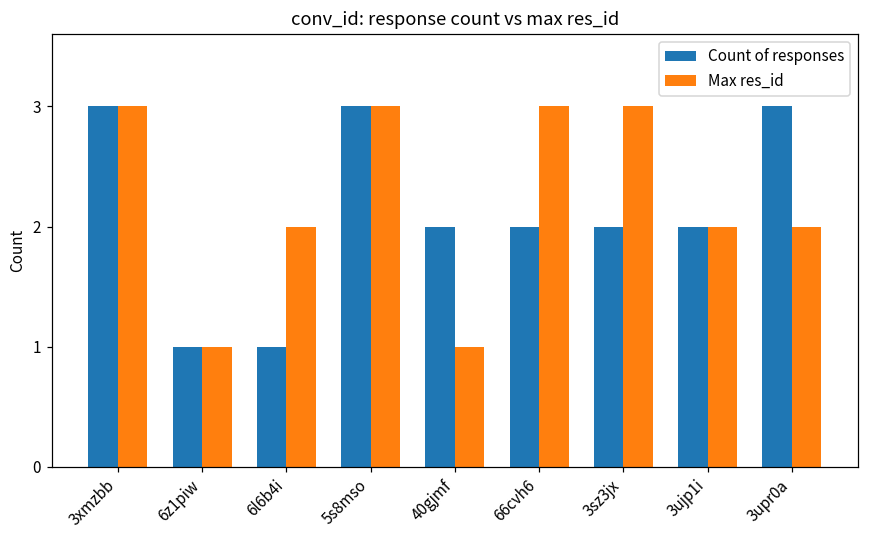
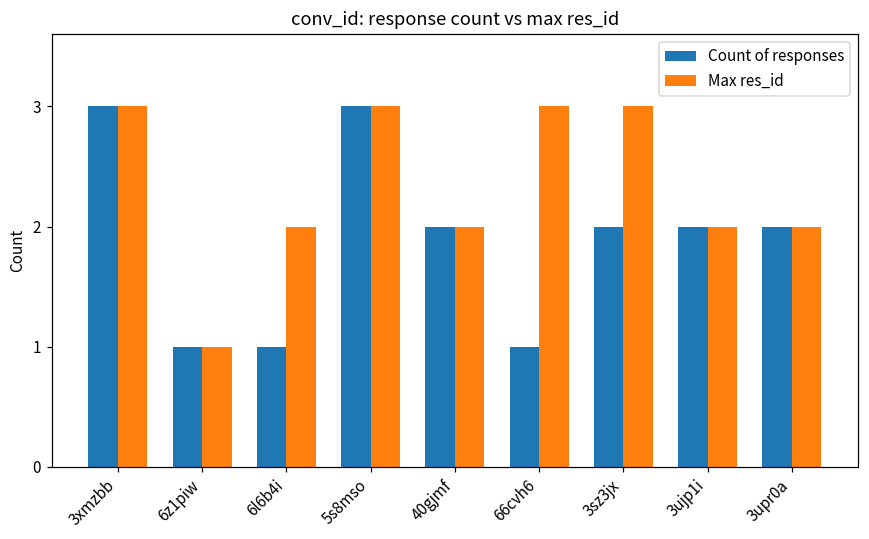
  {
    "Count of responses": {
      "3xmzbb": 3,
      "6z1piw": 1,
      "6l6b4i": 1,
      "5s8mso": 3,
      "40gjmf": 2,
-     "66cvh6": 2,
+     "66cvh6": 1,
      "3sz3jx": 2,
      "3ujp1i": 2,
-     "3upr0a": 3
+     "3upr0a": 2
    },
    "Max res_id": {
      "3xmzbb": 3,
      "6z1piw": 1,
      "6l6b4i": 2,
      "5s8mso": 3,
-     "40gjmf": 1,
+     "40gjmf": 2,
      "66cvh6": 3,
      "3sz3jx": 3,
      "3ujp1i": 2,
      "3upr0a": 2
    }
  }
